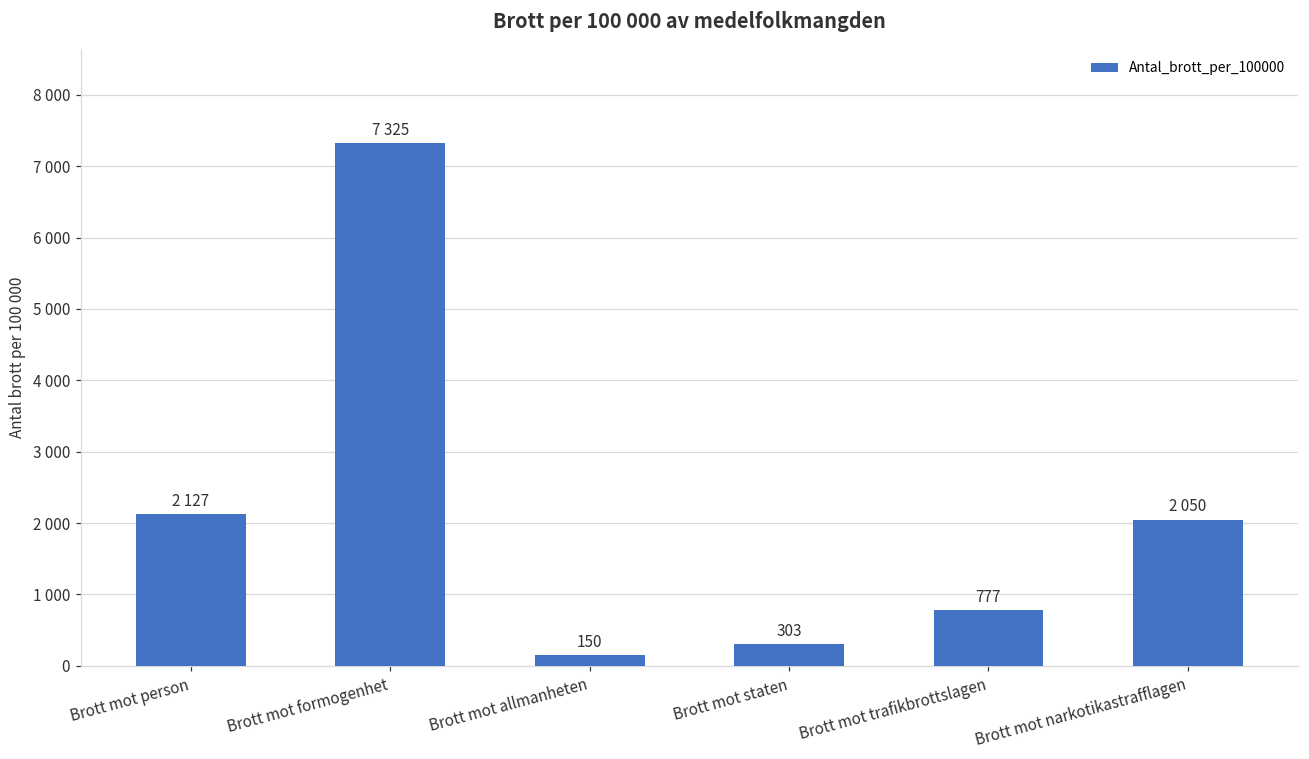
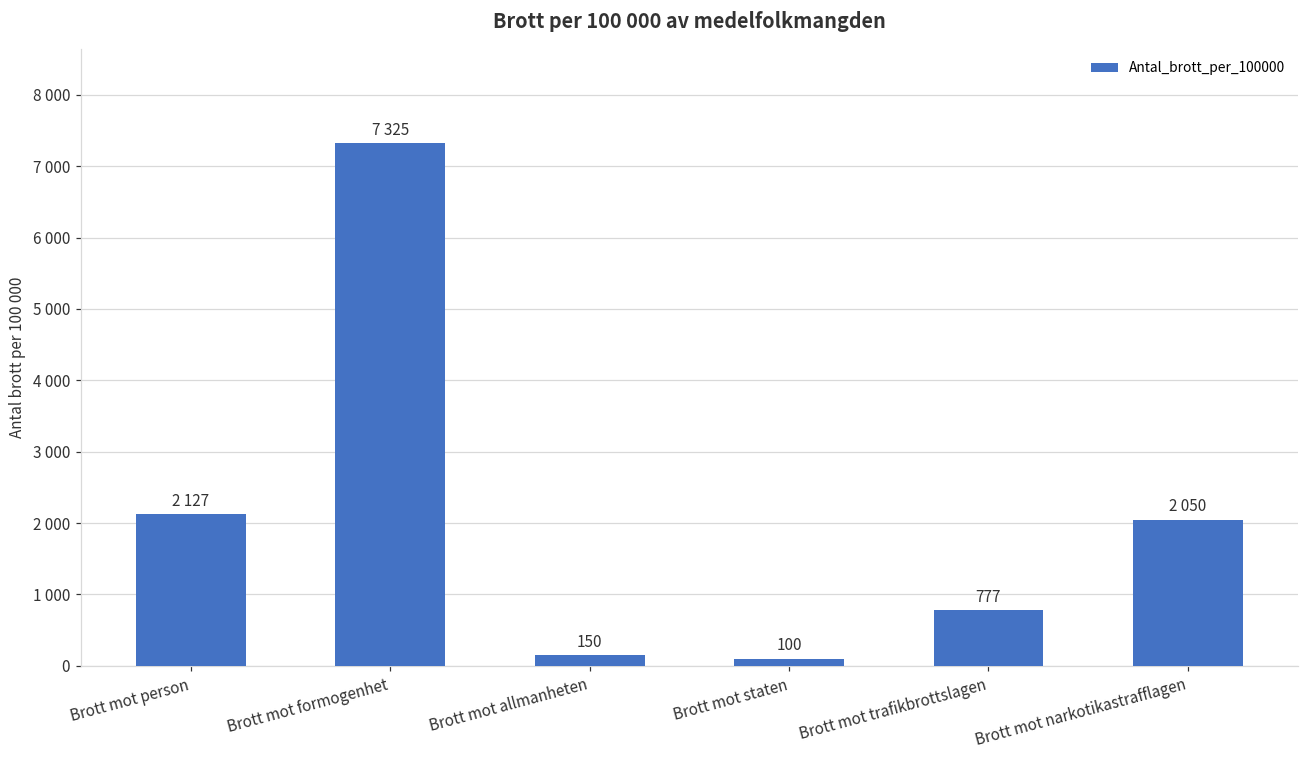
  {
    "Brott mot allmanheten": 150,
-   "Brott mot staten": 303,
+   "Brott mot staten": 100,
    "Brott mot trafikbrottslagen": 777
  }
